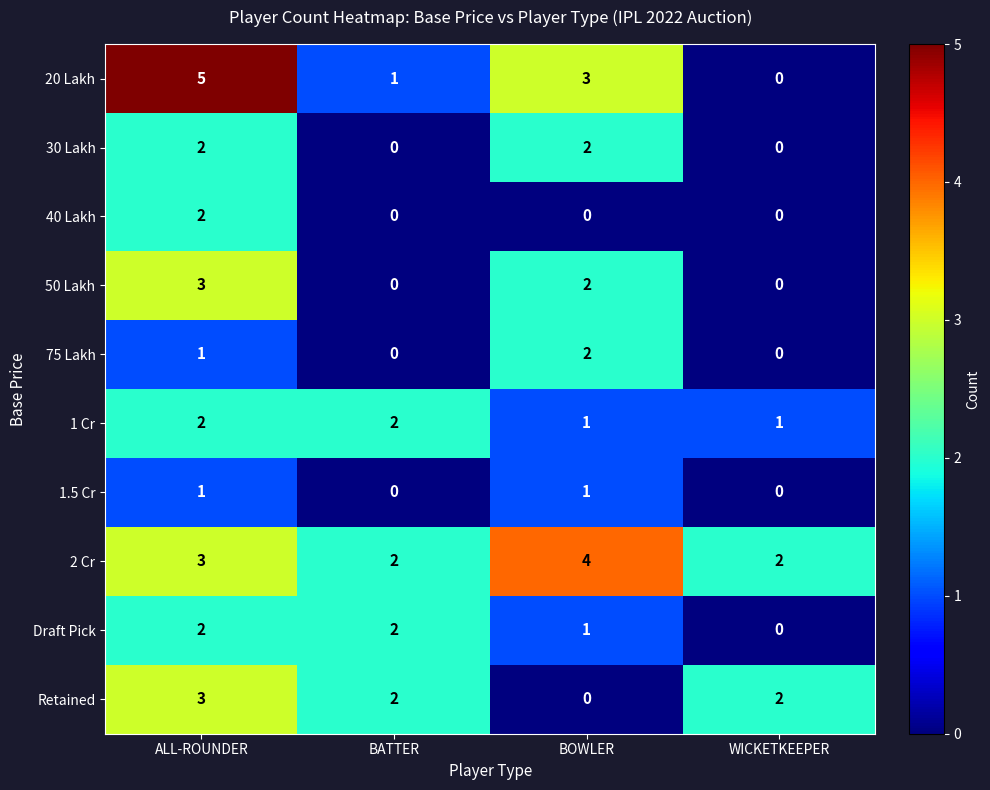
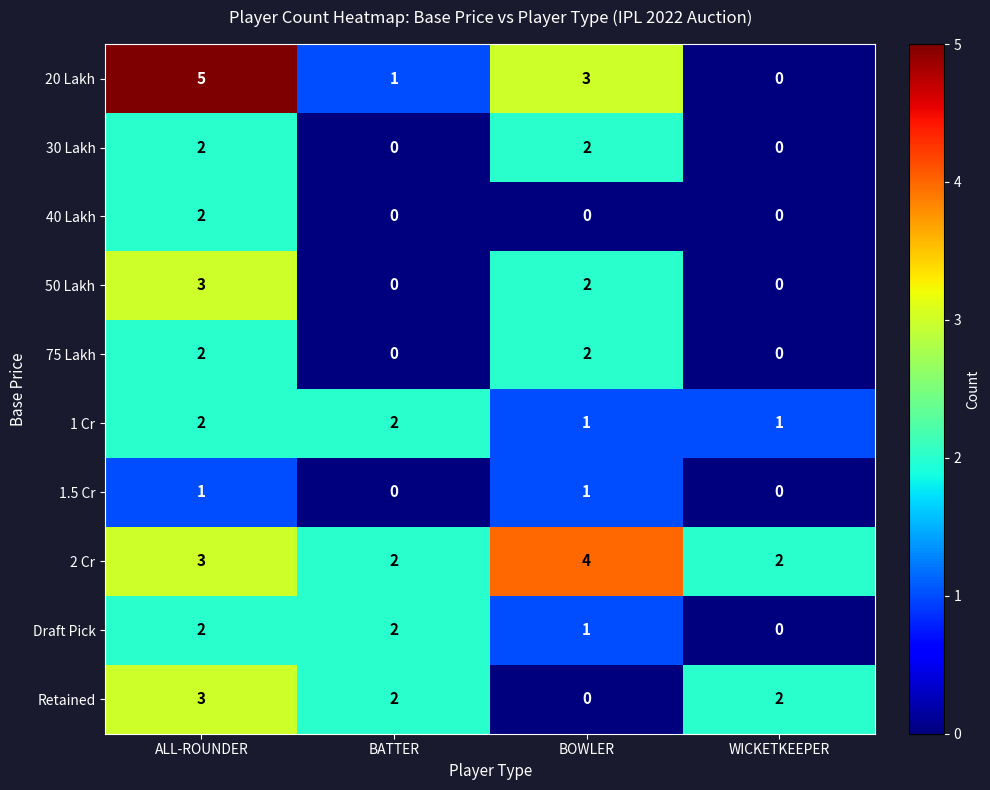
  {
    "20 Lakh": {
      "ALL-ROUNDER": 5,
      "BATTER": 1,
      "BOWLER": 3,
      "WICKETKEEPER": 0
    },
    "30 Lakh": {
      "ALL-ROUNDER": 2,
      "BATTER": 0,
      "BOWLER": 2,
      "WICKETKEEPER": 0
    },
    "40 Lakh": {
      "ALL-ROUNDER": 2,
      "BATTER": 0,
      "BOWLER": 0,
      "WICKETKEEPER": 0
    },
    "50 Lakh": {
      "ALL-ROUNDER": 3,
      "BATTER": 0,
      "BOWLER": 2,
      "WICKETKEEPER": 0
    },
    "75 Lakh": {
-     "ALL-ROUNDER": 1,
+     "ALL-ROUNDER": 2,
      "BATTER": 0,
      "BOWLER": 2,
      "WICKETKEEPER": 0
    },
    "1 Cr": {
      "ALL-ROUNDER": 2,
      "BATTER": 2,
      "BOWLER": 1,
      "WICKETKEEPER": 1
    },
    "1.5 Cr": {
      "ALL-ROUNDER": 1,
      "BATTER": 0,
      "BOWLER": 1,
      "WICKETKEEPER": 0
    },
    "2 Cr": {
      "ALL-ROUNDER": 3,
      "BATTER": 2,
      "BOWLER": 4,
      "WICKETKEEPER": 2
    },
    "Draft Pick": {
      "ALL-ROUNDER": 2,
      "BATTER": 2,
      "BOWLER": 1,
      "WICKETKEEPER": 0
    },
    "Retained": {
      "ALL-ROUNDER": 3,
      "BATTER": 2,
      "BOWLER": 0,
      "WICKETKEEPER": 2
    }
  }
